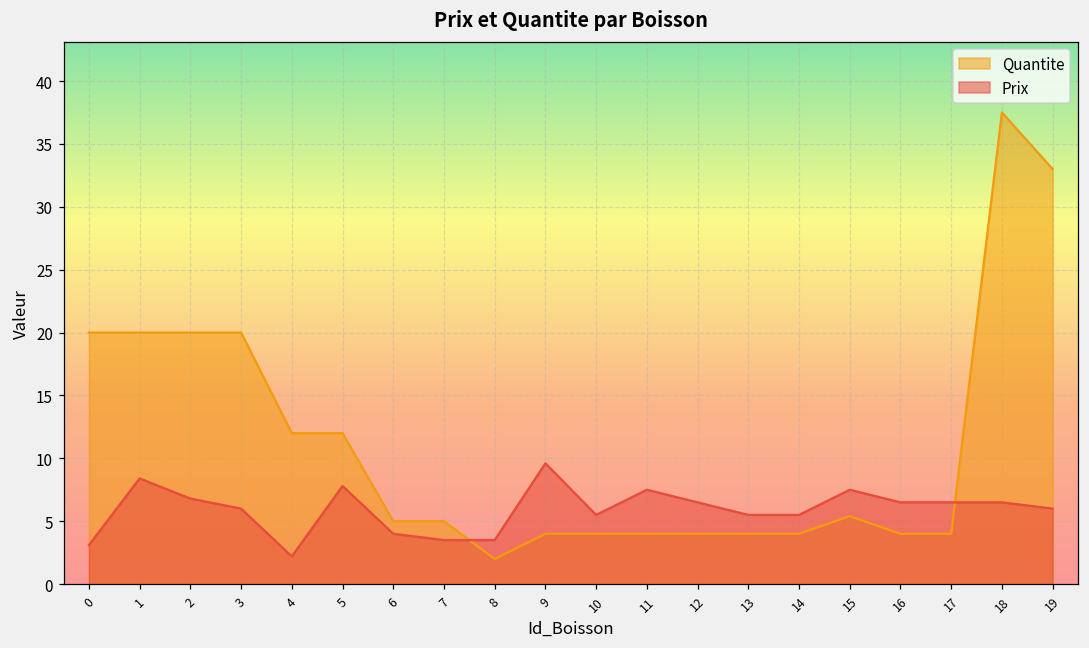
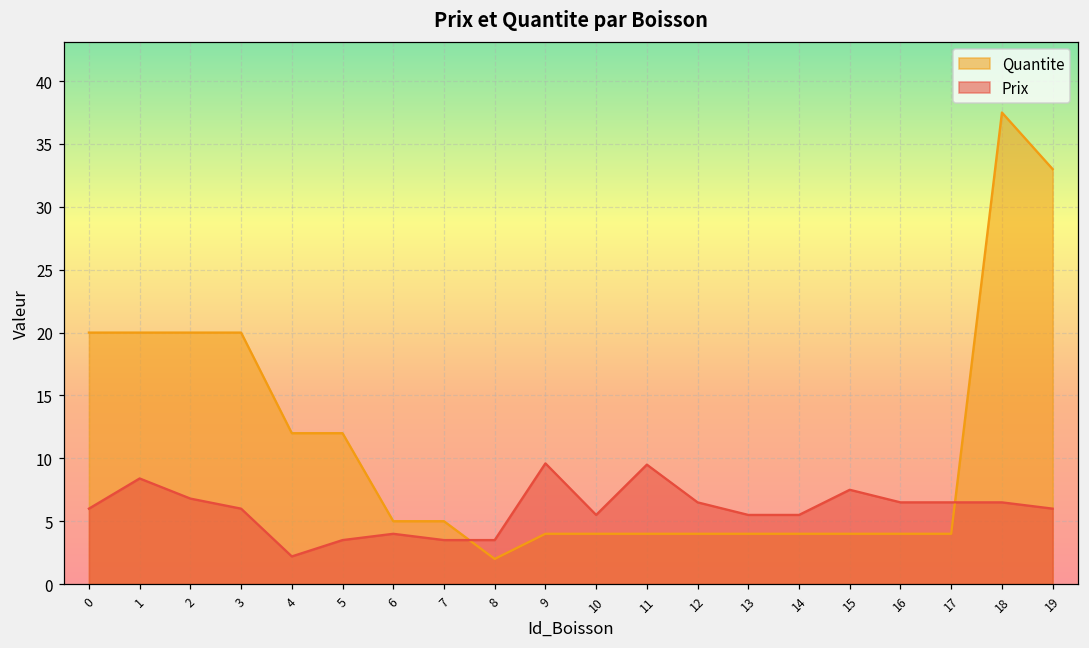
  {
    "Quantite": {
      "0": 20.0,
      "1": 20.0,
      "2": 20.0,
      "3": 20.0,
      "4": 12.0,
      "5": 12.0,
      "6": 5.0,
      "7": 5.0,
      "8": 2.0,
      "9": 4.0,
      "10": 4.0,
      "11": 4.0,
      "12": 4.0,
      "13": 4.0,
      "14": 4.0,
-     "15": 5.4,
+     "15": 4.0,
      "16": 4.0,
      "17": 4.0,
      "18": 37.5,
      "19": 33.0
    },
    "Prix": {
-     "0": 3.1,
+     "0": 6.0,
      "1": 8.4,
      "2": 6.8,
      "3": 6.0,
      "4": 2.2,
-     "5": 7.8,
+     "5": 3.5,
      "6": 4.0,
      "7": 3.5,
      "8": 3.5,
      "9": 9.6,
      "10": 5.5,
-     "11": 7.5,
+     "11": 9.5,
      "12": 6.5,
      "13": 5.5,
      "14": 5.5,
      "15": 7.5,
      "16": 6.5,
      "17": 6.5,
      "18": 6.5,
      "19": 6.0
    }
  }
